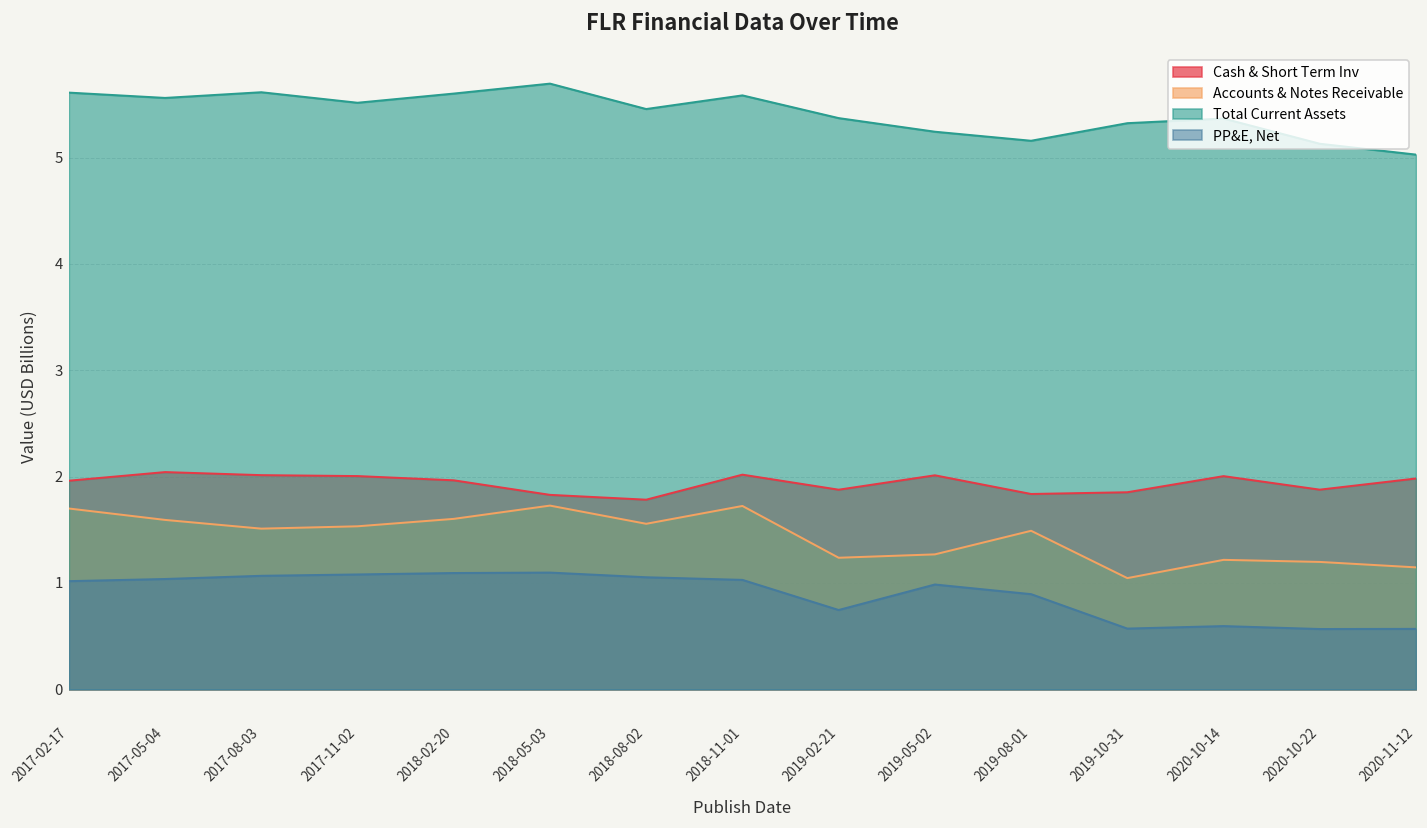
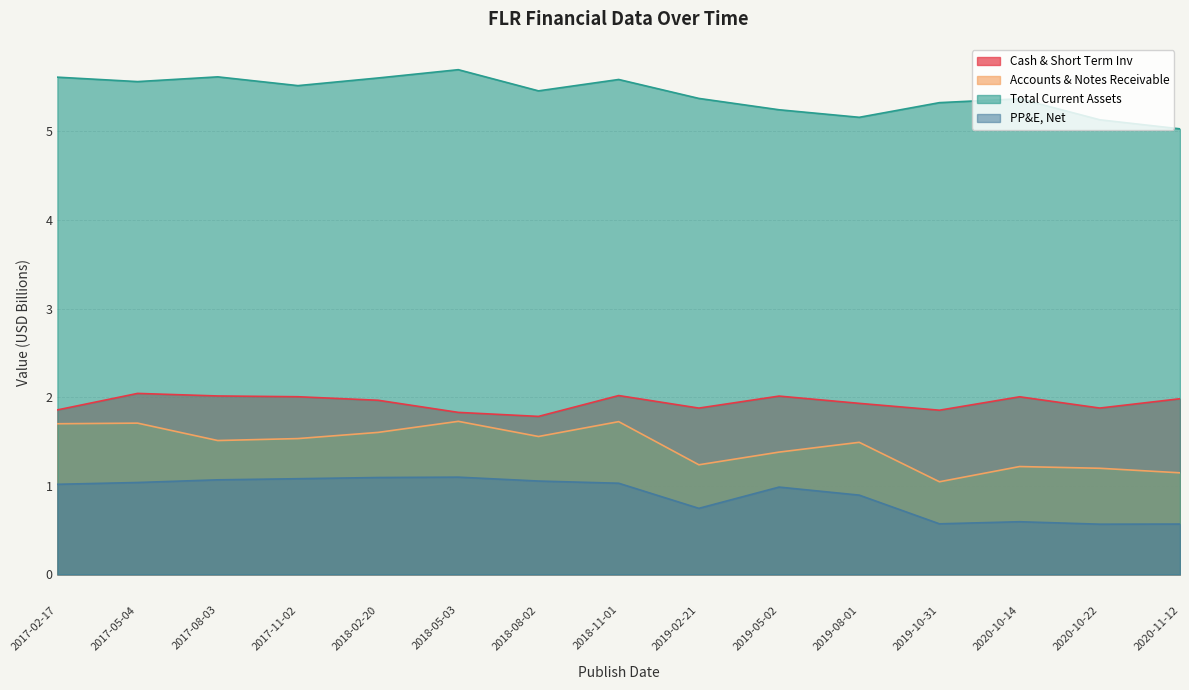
  {
    "Cash & Short Term Inv": {
-     "2017-02-17": 2.0,
+     "2017-02-17": 1.9,
      "2017-05-04": 2.0,
      "2017-08-03": 2.0,
      "2017-11-02": 2.0,
      "2018-02-20": 2.0,
      "2018-05-03": 1.8,
      "2018-08-02": 1.8,
      "2018-11-01": 2.0,
      "2019-02-21": 1.9,
      "2019-05-02": 2.0,
-     "2019-08-01": 1.8,
+     "2019-08-01": 1.9,
      "2019-10-31": 1.9,
      "2020-10-14": 2.0,
      "2020-10-22": 1.9,
      "2020-11-12": 2.0
    },
    "Accounts & Notes Receivable": {
      "2017-02-17": 1.7,
-     "2017-05-04": 1.6,
+     "2017-05-04": 1.7,
      "2017-08-03": 1.5,
      "2017-11-02": 1.5,
      "2018-02-20": 1.6,
      "2018-05-03": 1.7,
      "2018-08-02": 1.6,
      "2018-11-01": 1.7,
      "2019-02-21": 1.2,
-     "2019-05-02": 1.3,
+     "2019-05-02": 1.4,
      "2019-08-01": 1.5,
      "2019-10-31": 1.0,
      "2020-10-14": 1.2,
      "2020-10-22": 1.2,
      "2020-11-12": 1.1
    }
  }
